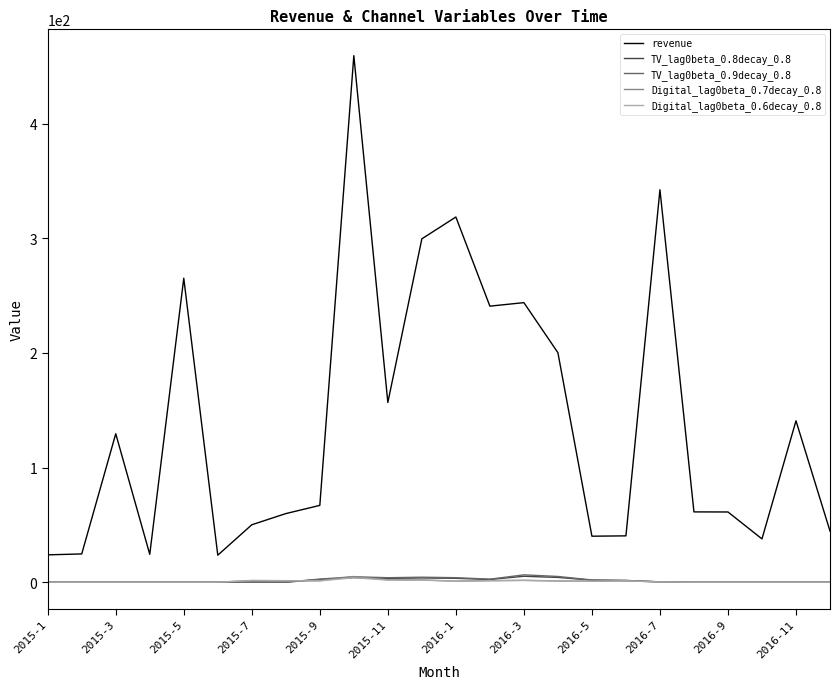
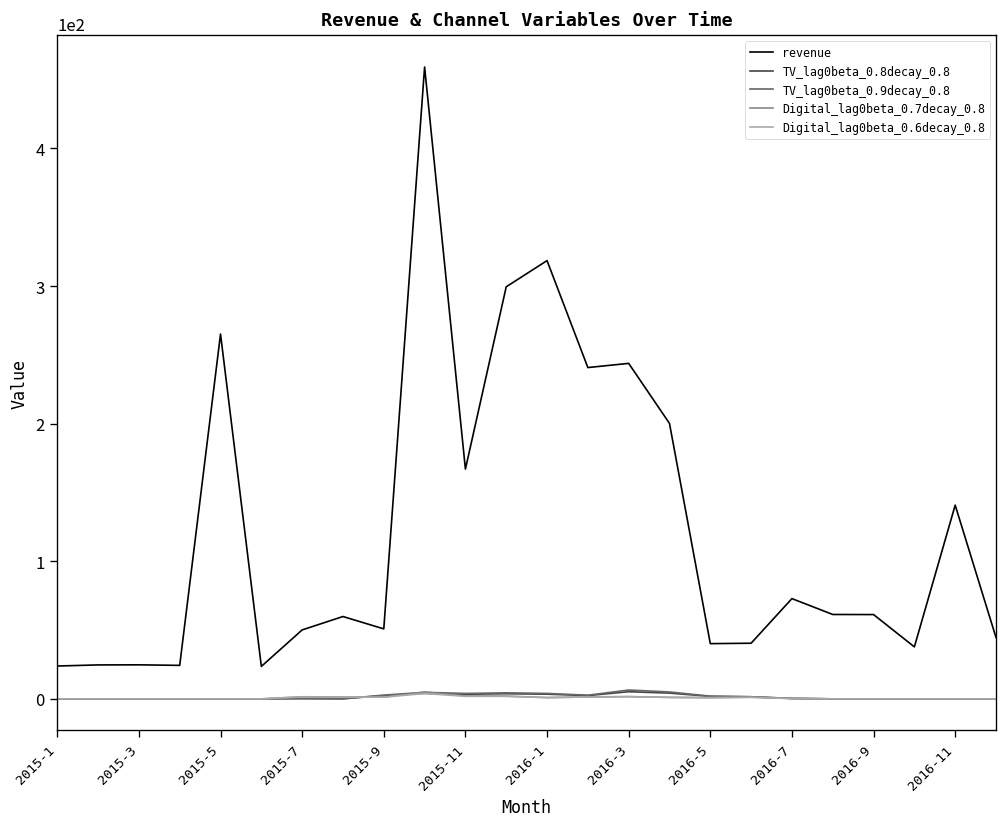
  {
    "revenue": {
      "2015-1": 24,
-     "2015-3": 129,
+     "2015-3": 25,
      "2015-5": 265,
      "2015-7": 50,
-     "2015-9": 67,
-     "2015-11": 157,
+     "2015-9": 51,
+     "2015-11": 167,
      "2016-1": 318,
      "2016-3": 244,
      "2016-5": 40,
-     "2016-7": 342,
+     "2016-7": 73,
      "2016-9": 61,
      "2016-11": 141
    }
  }
